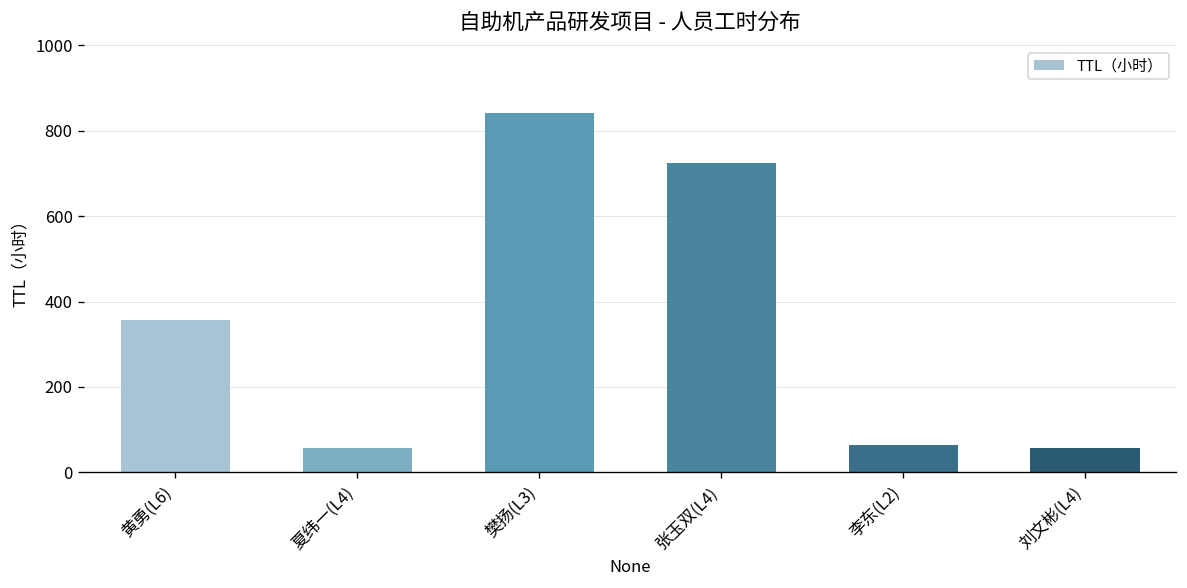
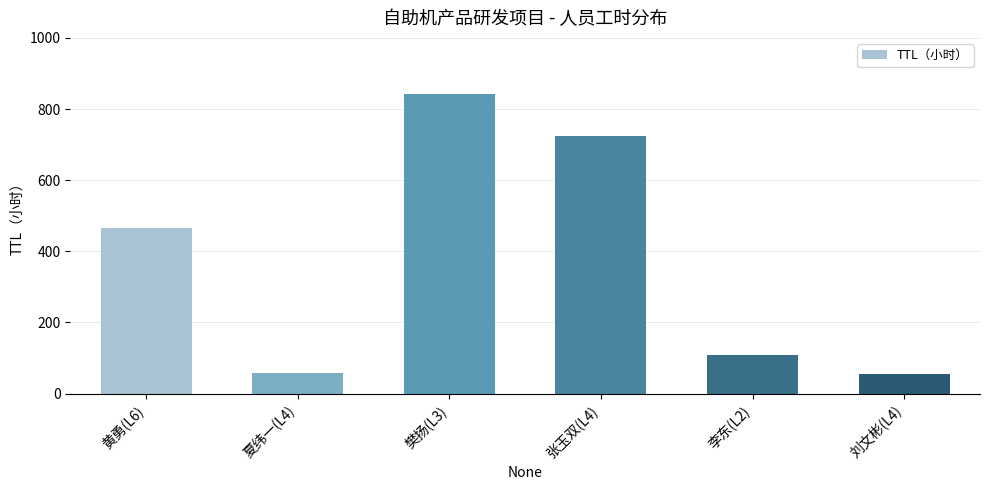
  {
-   "黄勇(L6)": 360,
+   "黄勇(L6)": 470,
    "夏纬一(L4)": 60,
    "樊扬(L3)": 840,
    "张玉双(L4)": 720,
-   "李东(L2)": 60,
+   "李东(L2)": 110,
    "刘文彬(L4)": 60
  }
